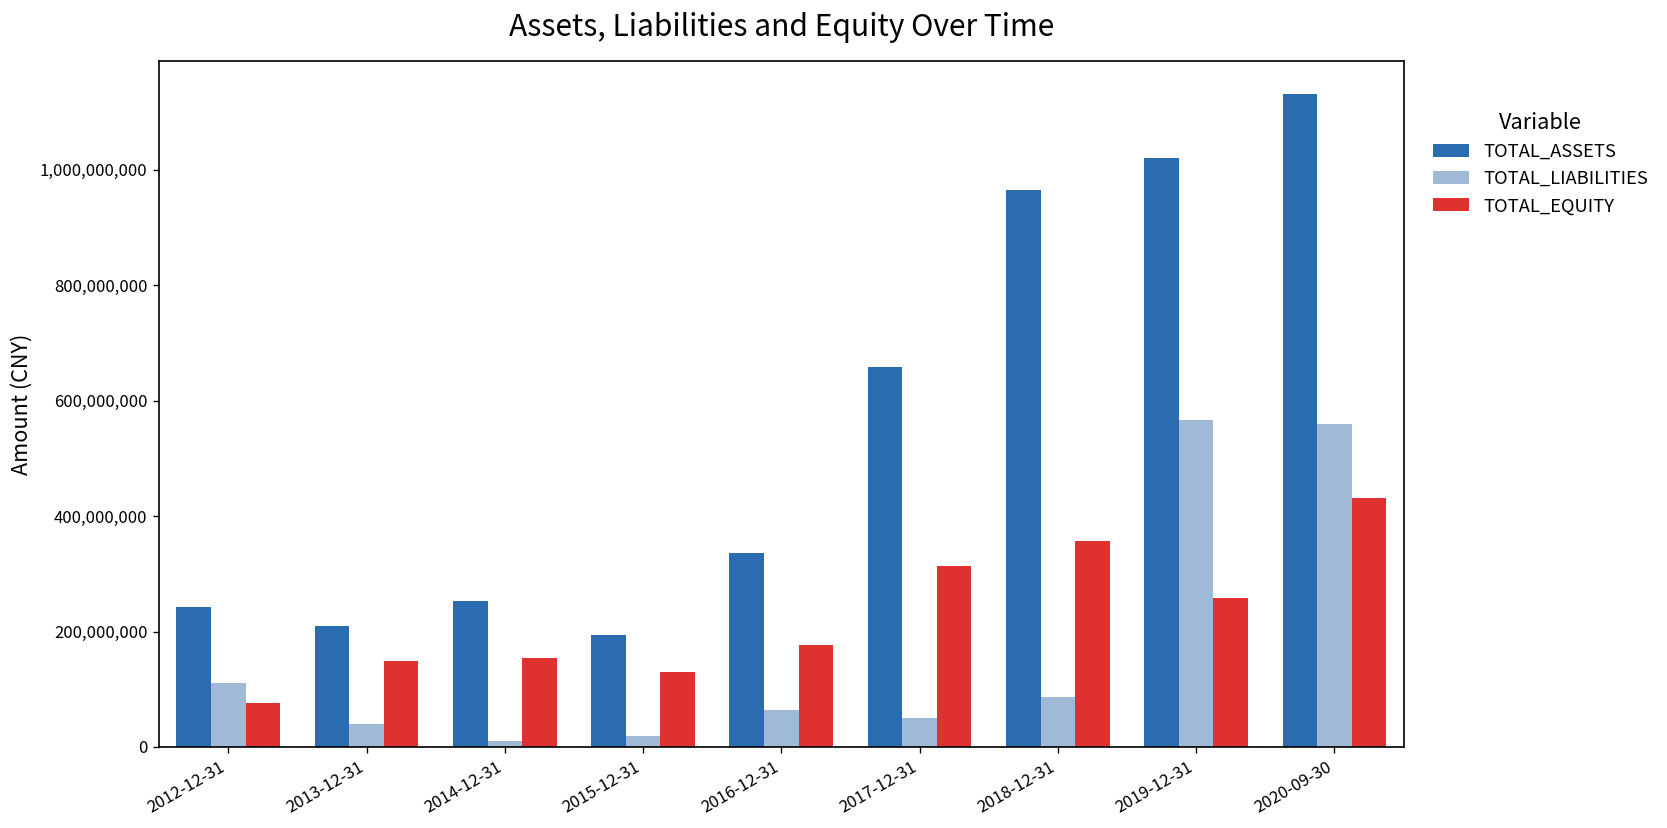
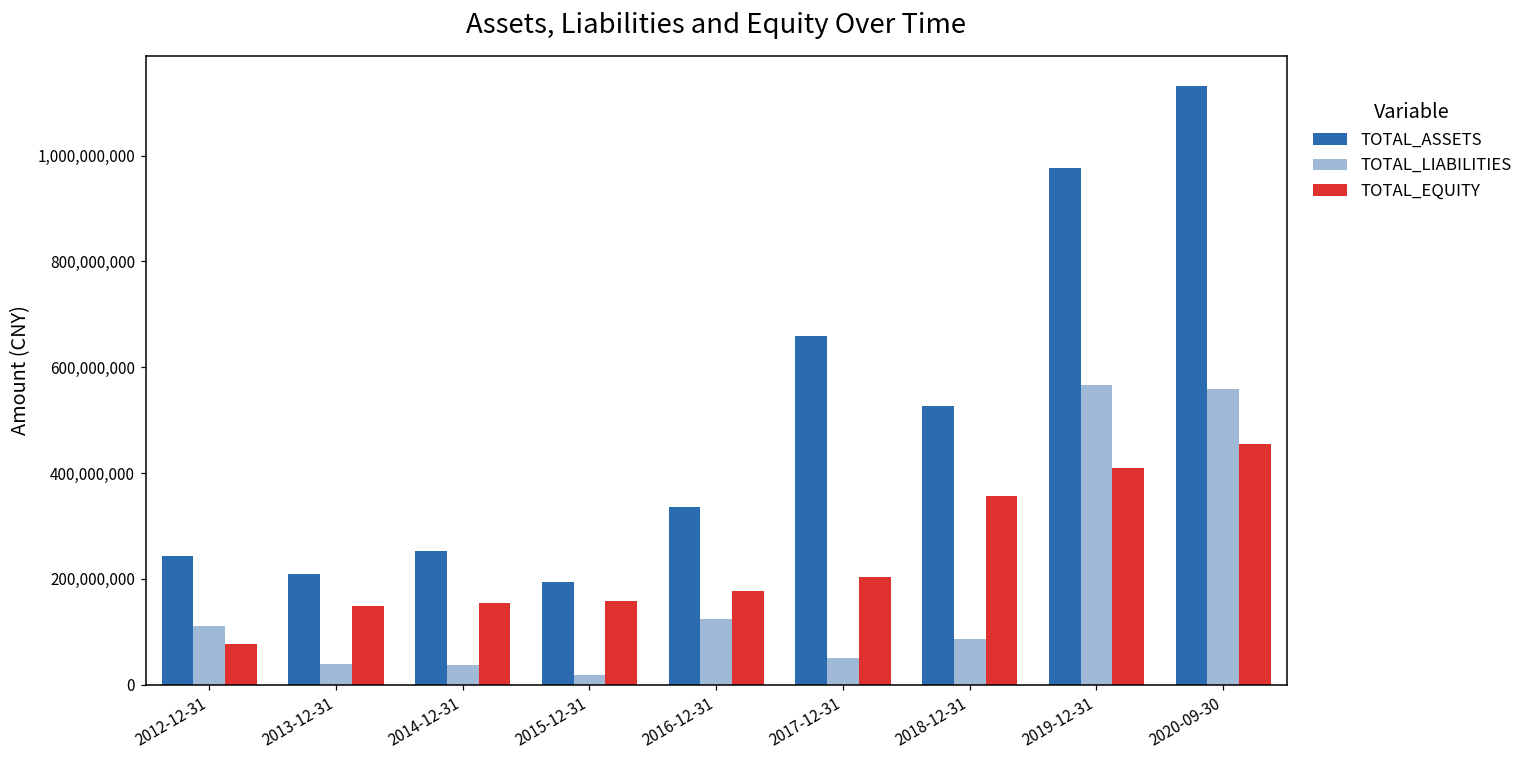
  {
    "TOTAL_ASSETS": {
      "2012-12-31": "240,000,000",
      "2013-12-31": "210,000,000",
      "2014-12-31": "250,000,000",
      "2015-12-31": "190,000,000",
      "2016-12-31": "340,000,000",
      "2017-12-31": "660,000,000",
-     "2018-12-31": "970,000,000",
-     "2019-12-31": "1,020,000,000",
+     "2018-12-31": "530,000,000",
+     "2019-12-31": "980,000,000",
      "2020-09-30": "1,130,000,000"
    },
    "TOTAL_LIABILITIES": {
      "2012-12-31": "110,000,000",
      "2013-12-31": "40,000,000",
-     "2014-12-31": "10,000,000",
+     "2014-12-31": "40,000,000",
      "2015-12-31": "20,000,000",
-     "2016-12-31": "60,000,000",
+     "2016-12-31": "120,000,000",
      "2017-12-31": "50,000,000",
      "2018-12-31": "90,000,000",
      "2019-12-31": "570,000,000",
      "2020-09-30": "560,000,000"
    },
    "TOTAL_EQUITY": {
      "2012-12-31": "80,000,000",
      "2013-12-31": "150,000,000",
      "2014-12-31": "150,000,000",
-     "2015-12-31": "130,000,000",
+     "2015-12-31": "160,000,000",
      "2016-12-31": "180,000,000",
-     "2017-12-31": "310,000,000",
+     "2017-12-31": "200,000,000",
      "2018-12-31": "360,000,000",
-     "2019-12-31": "260,000,000",
-     "2020-09-30": "430,000,000"
+     "2019-12-31": "410,000,000",
+     "2020-09-30": "460,000,000"
    }
  }
